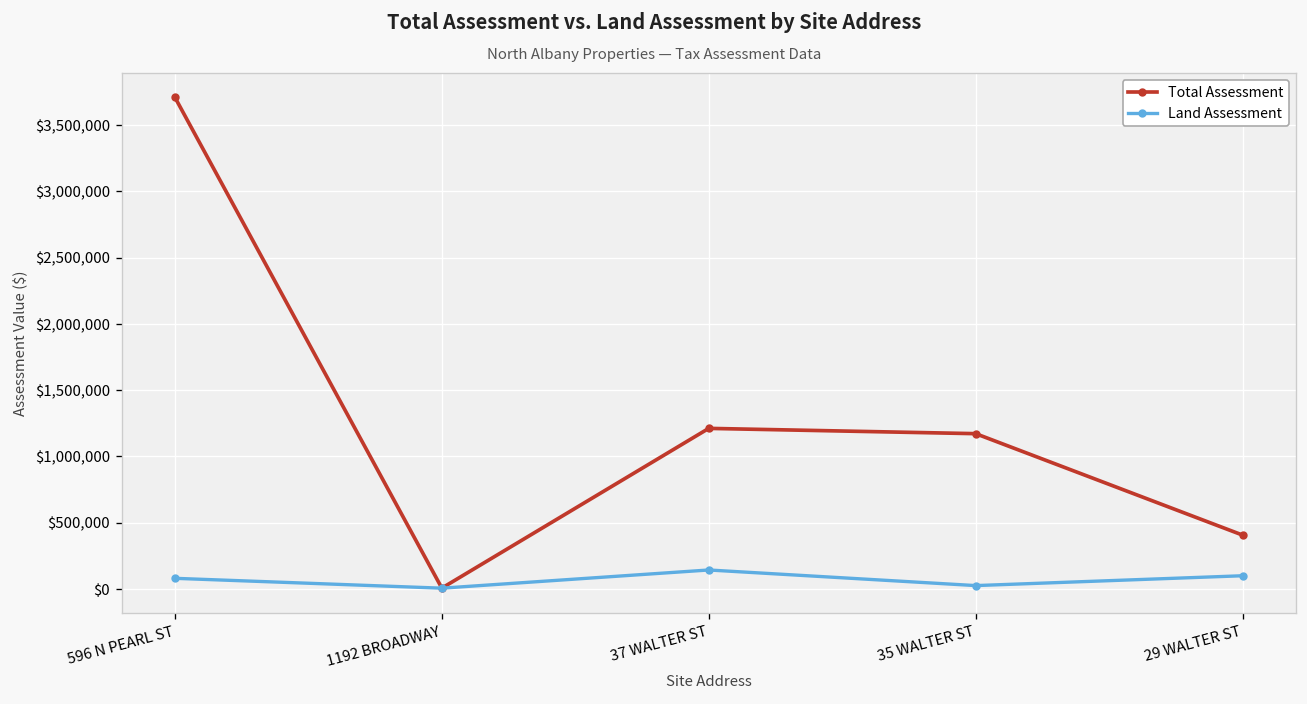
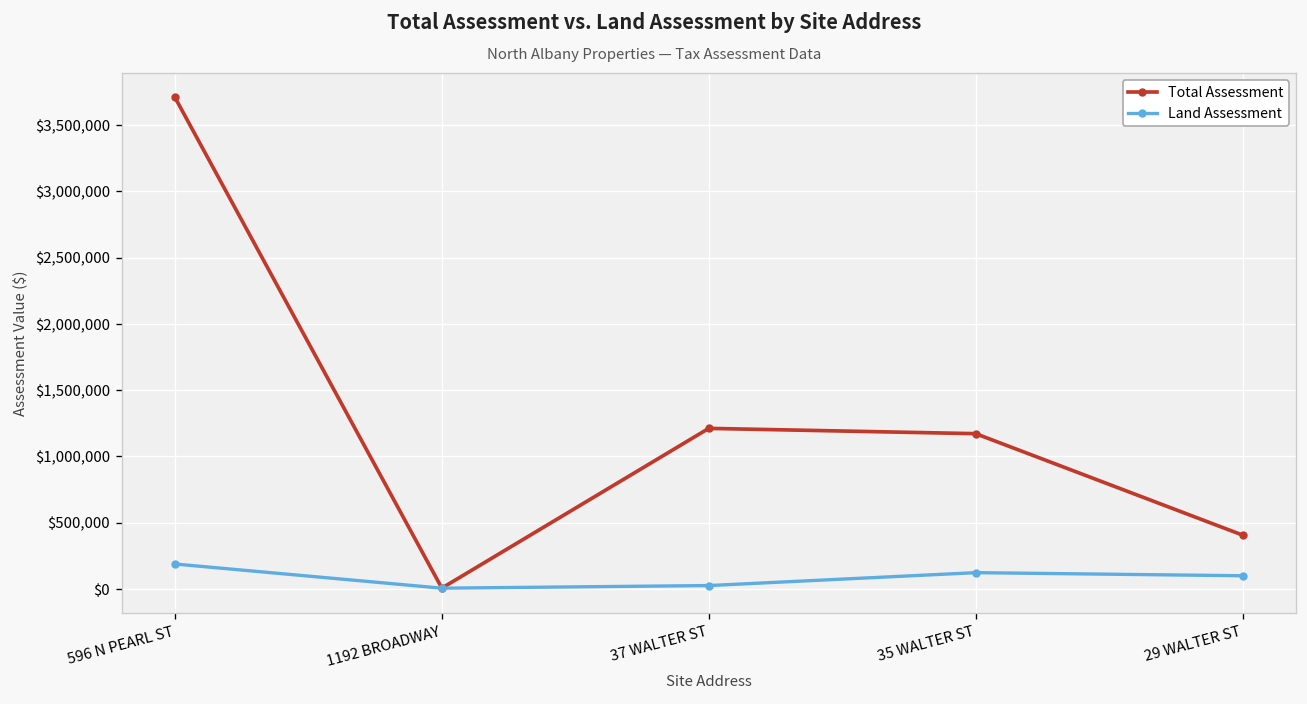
  {
    "Total Assessment": {
      "596 N PEARL ST": "$3,710,000",
      "37 WALTER ST": "$1,210,000",
      "35 WALTER ST": "$1,170,000",
      "29 WALTER ST": "$410,000"
    },
    "Land Assessment": {
-     "596 N PEARL ST": "$80,000",
-     "37 WALTER ST": "$140,000",
-     "35 WALTER ST": "$20,000",
+     "596 N PEARL ST": "$190,000",
+     "37 WALTER ST": "$20,000",
+     "35 WALTER ST": "$120,000",
      "29 WALTER ST": "$100,000"
    }
  }
